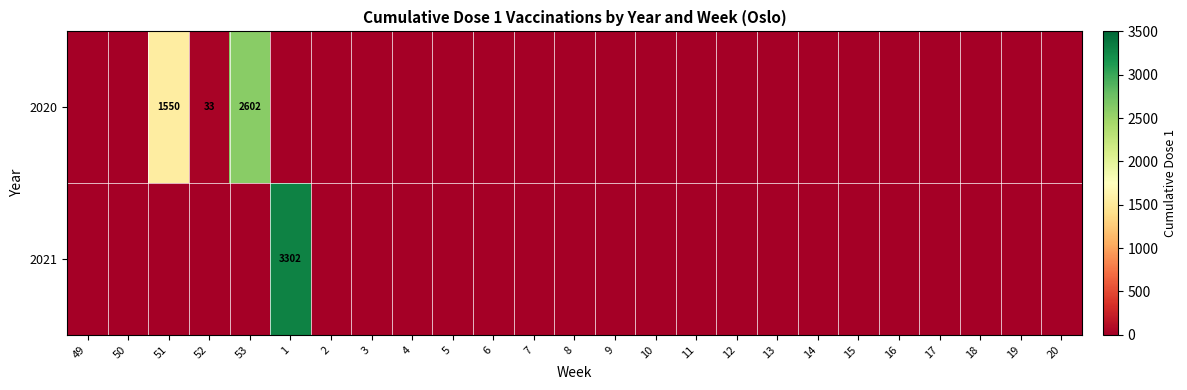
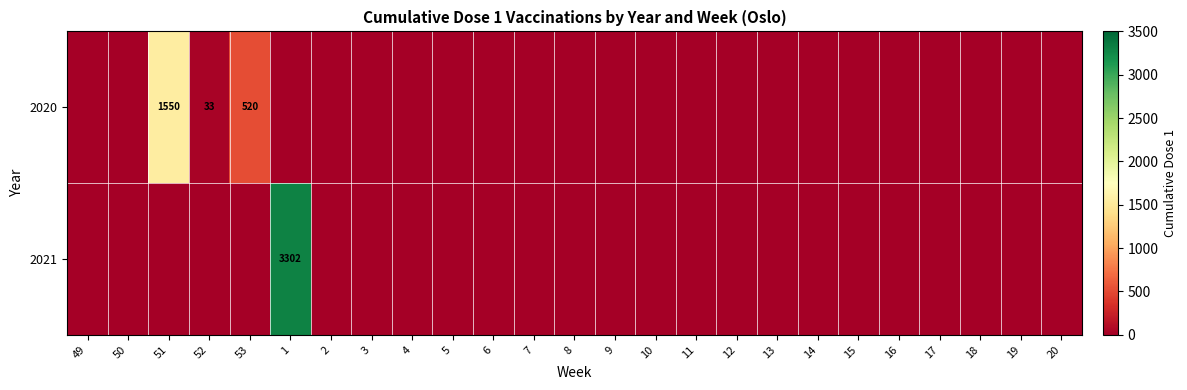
  {
    "2020": {
      "51": 1550,
      "52": 33,
-     "53": 2602
+     "53": 520
    },
    "2021": {
      "1": 3302
    }
  }
